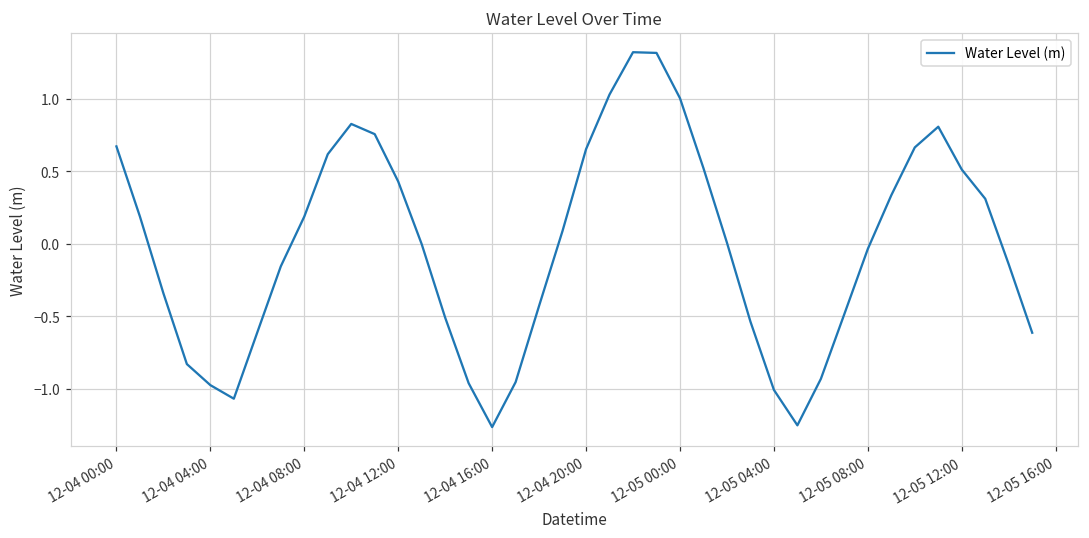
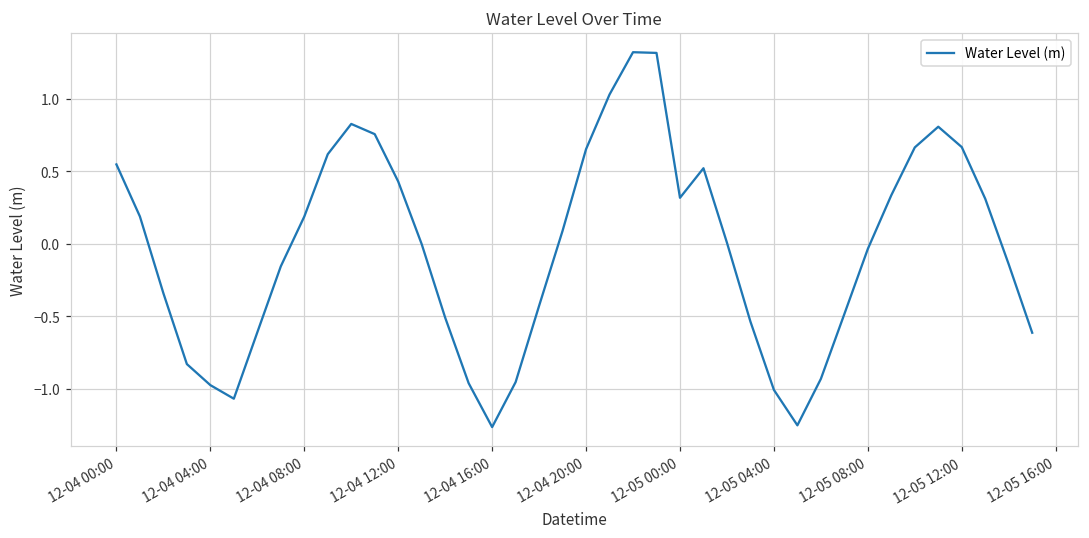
  {
-   "12-04 00:00": 0.67,
+   "12-04 00:00": 0.55,
    "12-04 04:00": -0.98,
    "12-04 08:00": 0.19,
    "12-04 12:00": 0.43,
    "12-04 16:00": -1.27,
    "12-04 20:00": 0.65,
-   "12-05 00:00": 1.00,
+   "12-05 00:00": 0.32,
    "12-05 04:00": -1.01,
    "12-05 08:00": -0.04,
-   "12-05 12:00": 0.51
+   "12-05 12:00": 0.67
  }
